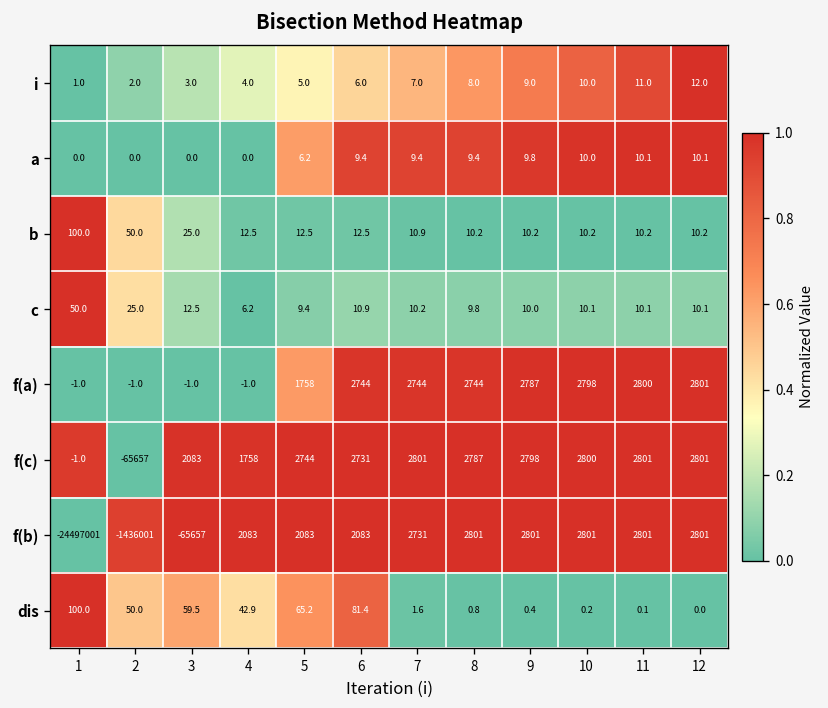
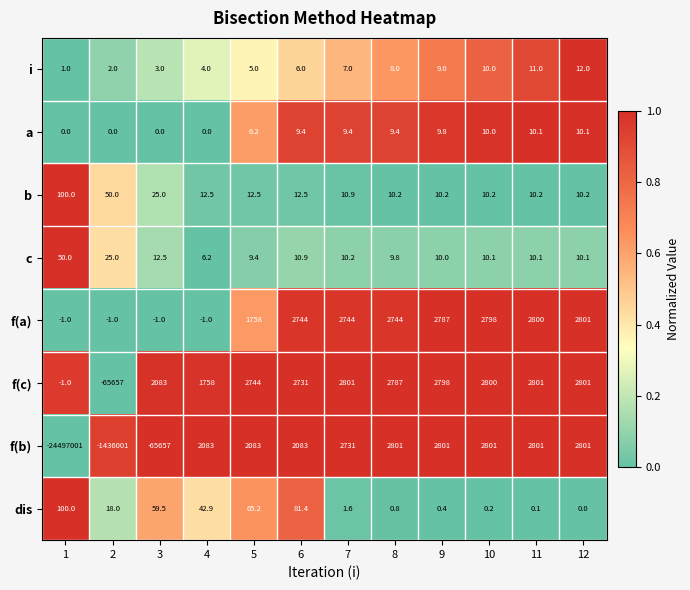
  {
    "i": {
      "1": 1.0,
      "2": 2.0,
      "3": 3.0,
      "4": 4.0,
      "5": 5.0,
      "6": 6.0,
      "7": 7.0,
      "8": 8.0,
      "9": 9.0,
      "10": 10.0,
      "11": 11.0,
      "12": 12.0
    },
    "a": {
      "1": 0.0,
      "2": 0.0,
      "3": 0.0,
      "4": 0.0,
      "5": 6.2,
      "6": 9.4,
      "7": 9.4,
      "8": 9.4,
      "9": 9.8,
      "10": 10.0,
      "11": 10.1,
      "12": 10.1
    },
    "b": {
      "1": 100.0,
      "2": 50.0,
      "3": 25.0,
      "4": 12.5,
      "5": 12.5,
      "6": 12.5,
      "7": 10.9,
      "8": 10.2,
      "9": 10.2,
      "10": 10.2,
      "11": 10.2,
      "12": 10.2
    },
    "c": {
      "1": 50.0,
      "2": 25.0,
      "3": 12.5,
      "4": 6.2,
      "5": 9.4,
      "6": 10.9,
      "7": 10.2,
      "8": 9.8,
      "9": 10.0,
      "10": 10.1,
      "11": 10.1,
      "12": 10.1
    },
    "f(a)": {
      "1": -1.0,
      "2": -1.0,
      "3": -1.0,
      "4": -1.0,
      "5": 1758,
      "6": 2744,
      "7": 2744,
      "8": 2744,
      "9": 2787,
      "10": 2798,
      "11": 2800,
      "12": 2801
    },
    "f(c)": {
      "1": -1.0,
      "2": -65657,
      "3": 2083,
      "4": 1758,
      "5": 2744,
      "6": 2731,
      "7": 2801,
      "8": 2787,
      "9": 2798,
      "10": 2800,
      "11": 2801,
      "12": 2801
    },
    "f(b)": {
      "1": -24497001,
      "2": -1436001,
      "3": -65657,
      "4": 2083,
      "5": 2083,
      "6": 2083,
      "7": 2731,
      "8": 2801,
      "9": 2801,
      "10": 2801,
      "11": 2801,
      "12": 2801
    },
    "dis": {
      "1": 100.0,
-     "2": 50.0,
+     "2": 18.0,
      "3": 59.5,
      "4": 42.9,
      "5": 65.2,
      "6": 81.4,
      "7": 1.6,
      "8": 0.8,
      "9": 0.4,
      "10": 0.2,
      "11": 0.1,
      "12": 0.0
    }
  }
